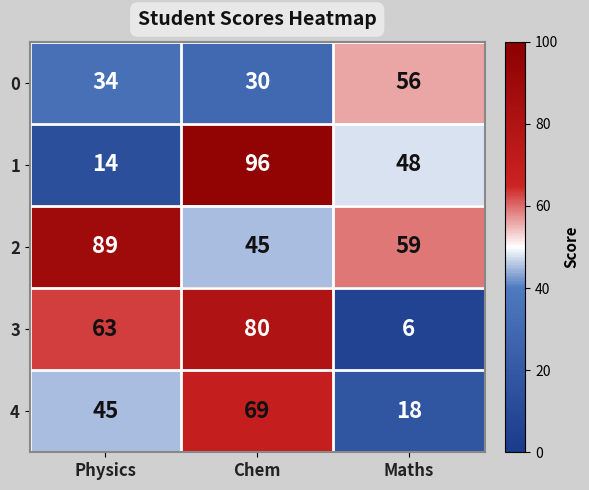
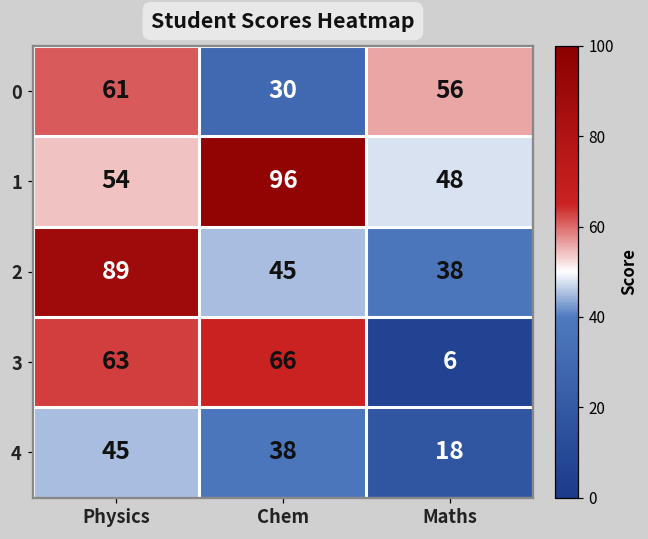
  {
    "0": {
-     "Physics": 34,
+     "Physics": 61,
      "Chem": 30,
      "Maths": 56
    },
    "1": {
-     "Physics": 14,
+     "Physics": 54,
      "Chem": 96,
      "Maths": 48
    },
    "2": {
      "Physics": 89,
      "Chem": 45,
-     "Maths": 59
+     "Maths": 38
    },
    "3": {
      "Physics": 63,
-     "Chem": 80,
+     "Chem": 66,
      "Maths": 6
    },
    "4": {
      "Physics": 45,
-     "Chem": 69,
+     "Chem": 38,
      "Maths": 18
    }
  }
